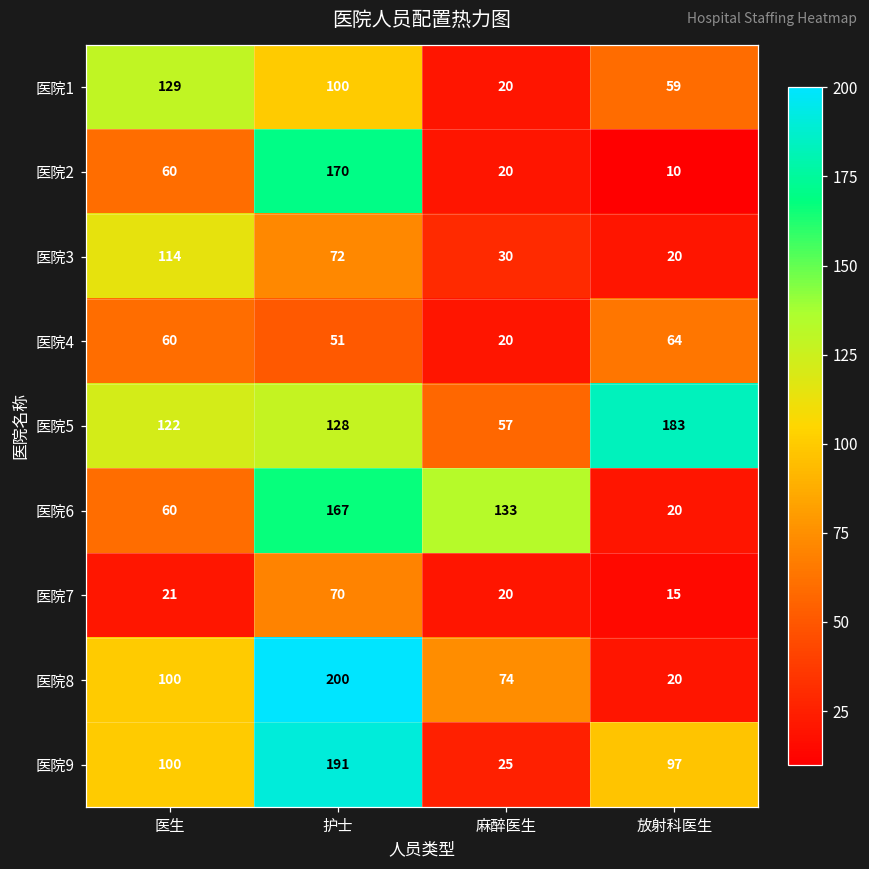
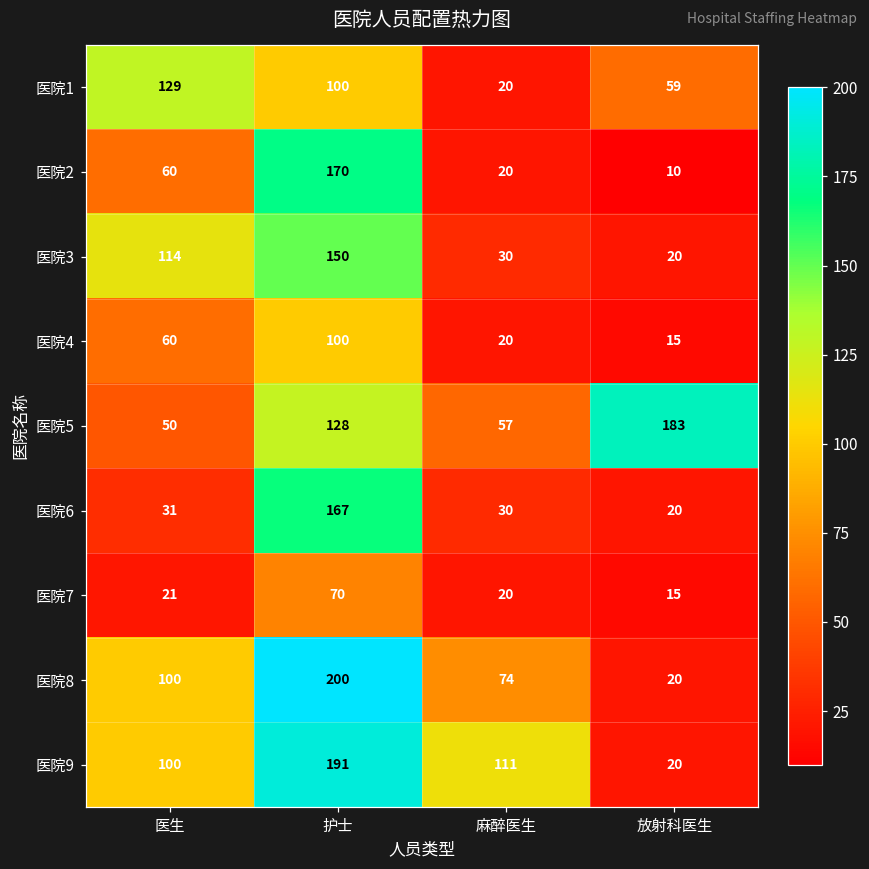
  {
    "医院1": {
      "医生": 129,
      "护士": 100,
      "麻醉医生": 20,
      "放射科医生": 59
    },
    "医院2": {
      "医生": 60,
      "护士": 170,
      "麻醉医生": 20,
      "放射科医生": 10
    },
    "医院3": {
      "医生": 114,
-     "护士": 72,
+     "护士": 150,
      "麻醉医生": 30,
      "放射科医生": 20
    },
    "医院4": {
      "医生": 60,
-     "护士": 51,
+     "护士": 100,
      "麻醉医生": 20,
-     "放射科医生": 64
+     "放射科医生": 15
    },
    "医院5": {
-     "医生": 122,
+     "医生": 50,
      "护士": 128,
      "麻醉医生": 57,
      "放射科医生": 183
    },
    "医院6": {
-     "医生": 60,
+     "医生": 31,
      "护士": 167,
-     "麻醉医生": 133,
+     "麻醉医生": 30,
      "放射科医生": 20
    },
    "医院7": {
      "医生": 21,
      "护士": 70,
      "麻醉医生": 20,
      "放射科医生": 15
    },
    "医院8": {
      "医生": 100,
      "护士": 200,
      "麻醉医生": 74,
      "放射科医生": 20
    },
    "医院9": {
      "医生": 100,
      "护士": 191,
-     "麻醉医生": 25,
-     "放射科医生": 97
+     "麻醉医生": 111,
+     "放射科医生": 20
    }
  }
